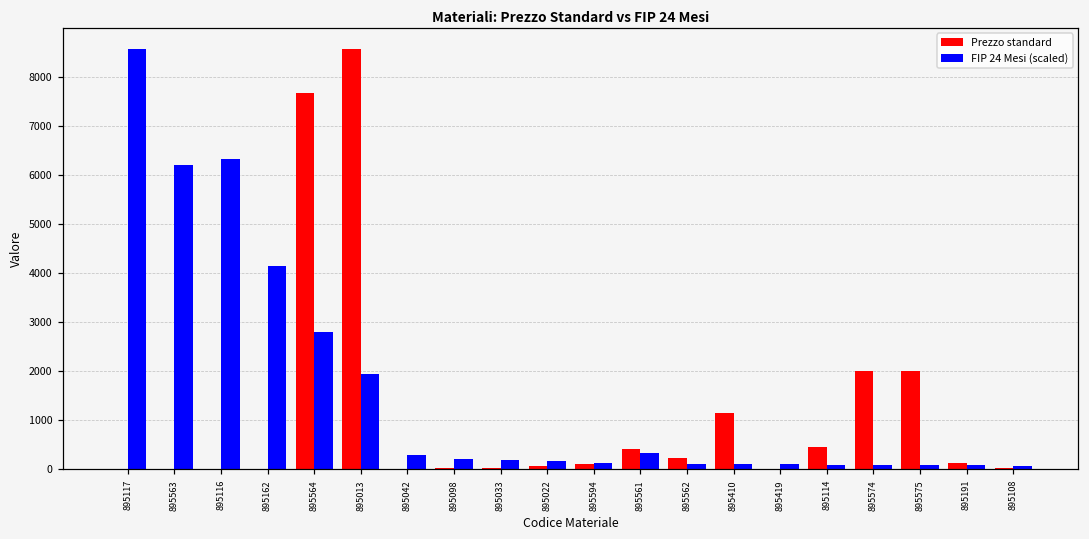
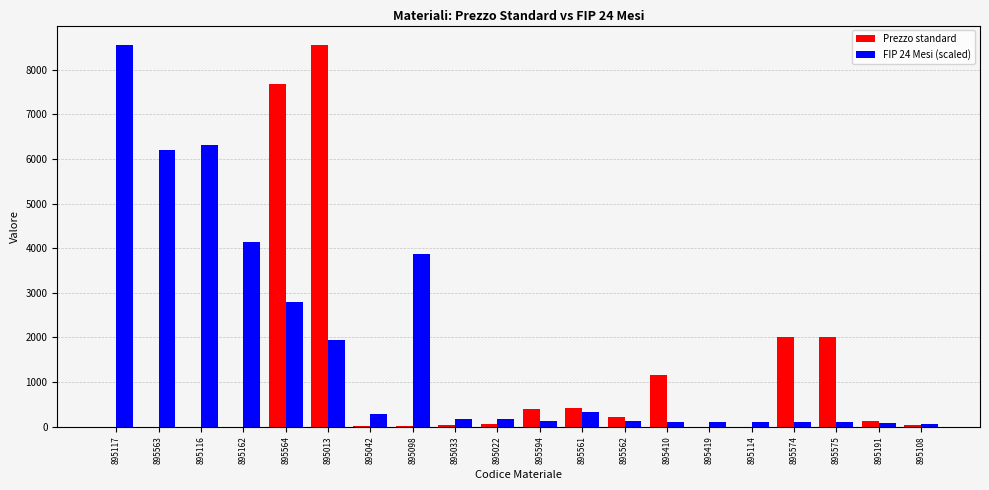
  {
    "Prezzo standard": {
      "895564": 7700,
      "895013": 8600,
      "895022": 100,
-     "895594": 100,
+     "895594": 400,
      "895561": 400,
      "895562": 200,
      "895410": 1200,
-     "895114": 500,
+     "895114": 0,
      "895574": 2000,
      "895575": 2000,
      "895191": 100
    },
    "FIP 24 Mesi (scaled)": {
      "895117": 8600,
      "895563": 6200,
      "895116": 6300,
      "895162": 4100,
      "895564": 2800,
      "895013": 1900,
      "895042": 300,
-     "895098": 200,
+     "895098": 3900,
      "895033": 200,
      "895022": 200,
      "895594": 100,
      "895561": 300,
      "895562": 100,
      "895410": 100,
      "895419": 100,
      "895114": 100,
      "895574": 100,
      "895575": 100,
      "895191": 100,
      "895108": 100
    }
  }
